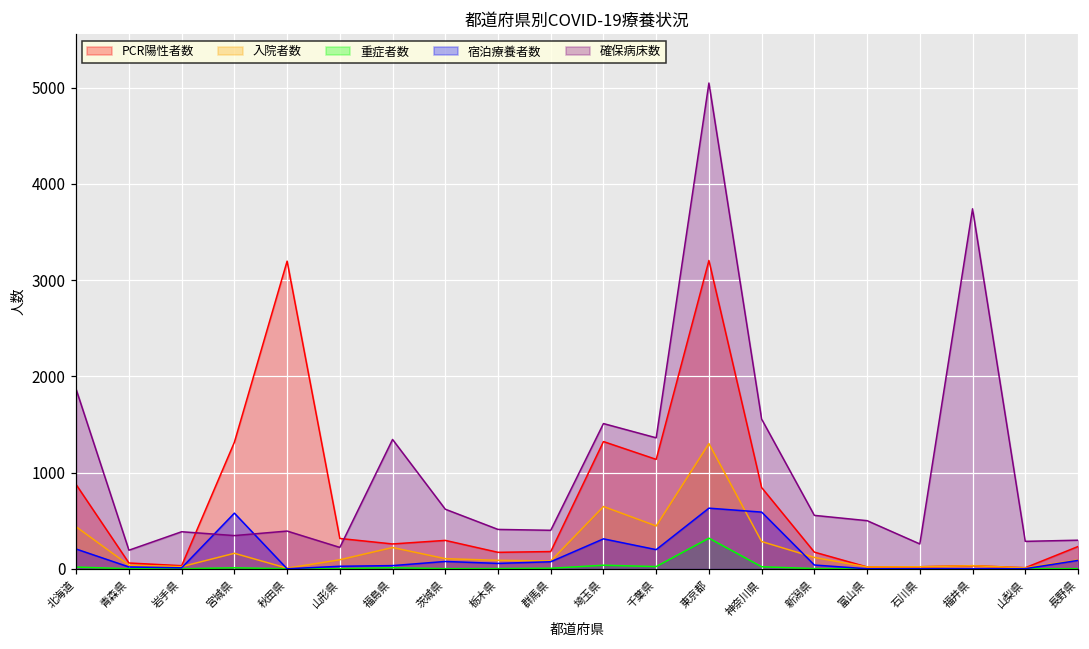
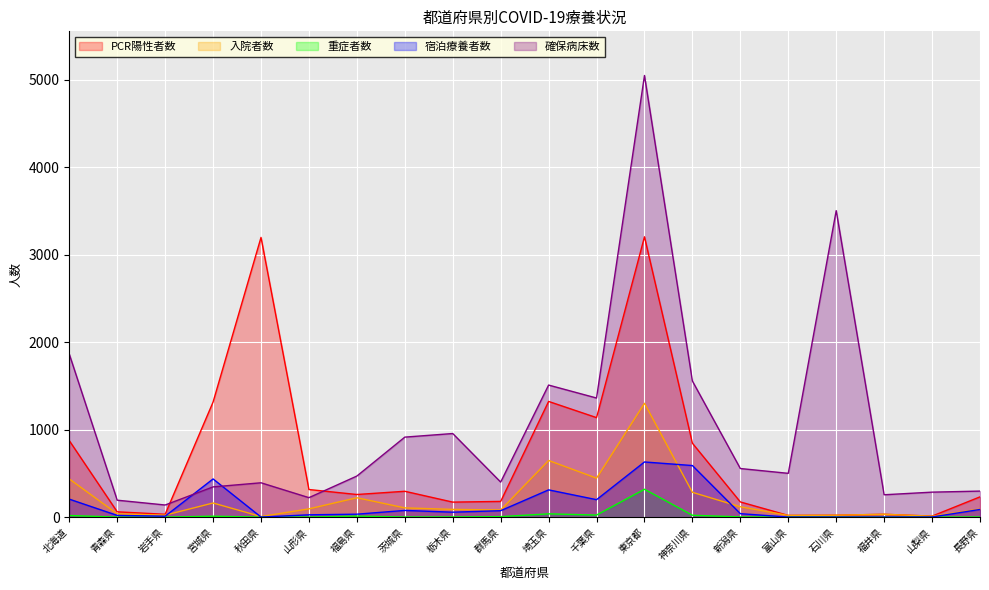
  {
    "PCR陽性者数": {
      "北海道": 900,
      "宮城県": 1300,
      "秋田県": 3200,
      "山形県": 300,
      "福島県": 300,
      "茨城県": 300,
      "栃木県": 200,
      "群馬県": 200,
      "埼玉県": 1300,
      "千葉県": 1100,
      "東京都": 3200,
      "神奈川県": 800,
      "新潟県": 200,
      "長野県": 200
    },
    "入院者数": {
      "北海道": 400,
      "宮城県": 200,
      "山形県": 100,
      "福島県": 200,
      "栃木県": 100,
      "埼玉県": 600,
      "千葉県": 400,
      "東京都": 1300,
      "神奈川県": 300,
      "新潟県": 100
    },
    "重症者数": {
      "北海道": 0,
      "宮城県": 0,
      "茨城県": 0,
      "栃木県": 0,
      "群馬県": 0,
      "埼玉県": 0,
      "千葉県": 0,
      "東京都": 300,
      "神奈川県": 0,
      "新潟県": 0,
      "長野県": 0
    },
    "宿泊療養者数": {
      "北海道": 200,
-     "宮城県": 600,
+     "宮城県": 400,
      "栃木県": 100,
      "埼玉県": 300,
      "千葉県": 200,
      "東京都": 600,
      "神奈川県": 600,
      "新潟県": 0
    },
    "確保病床数": {
      "北海道": 1900,
      "青森県": 200,
-     "岩手県": 400,
+     "岩手県": 100,
      "宮城県": 300,
      "秋田県": 400,
      "山形県": 200,
-     "福島県": 1300,
-     "茨城県": 600,
-     "栃木県": 400,
+     "福島県": 500,
+     "茨城県": 900,
+     "栃木県": 1000,
      "群馬県": 400,
      "埼玉県": 1500,
      "千葉県": 1400,
      "東京都": 5000,
      "神奈川県": 1600,
      "新潟県": 600,
      "富山県": 500,
-     "石川県": 300,
-     "福井県": 3700,
+     "石川県": 3500,
+     "福井県": 300,
      "山梨県": 300,
      "長野県": 300
    }
  }
